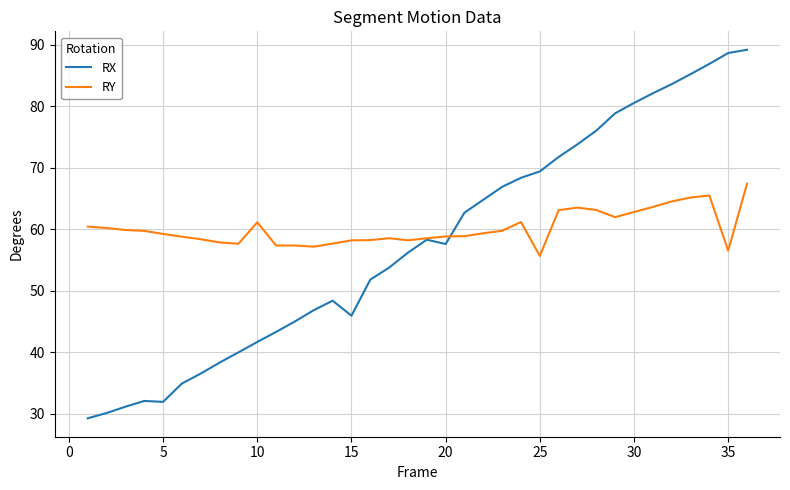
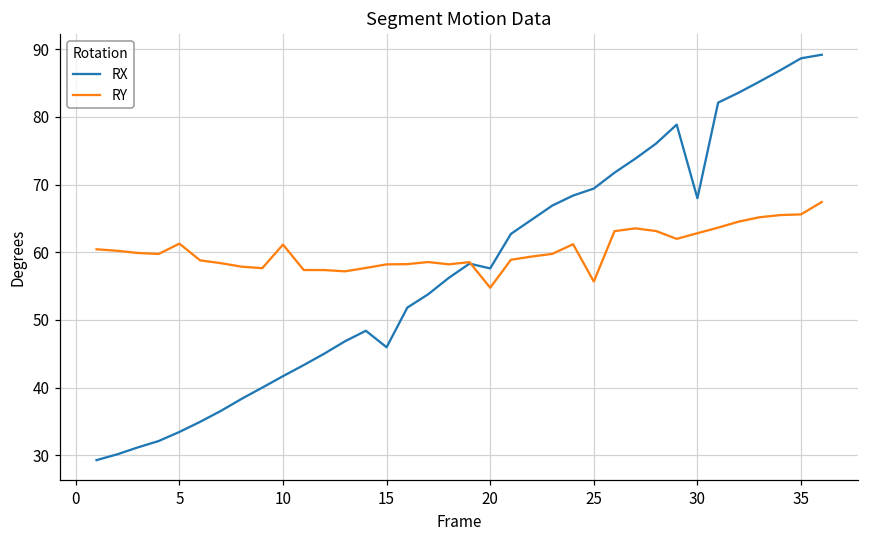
  {
    "RX": {
-     "5": 32,
+     "5": 33,
      "10": 42,
      "15": 46,
      "20": 58,
      "25": 69,
-     "30": 81,
+     "30": 68,
      "35": 89
    },
    "RY": {
-     "5": 59,
+     "5": 61,
      "10": 61,
      "15": 58,
-     "20": 59,
+     "20": 55,
      "25": 56,
      "30": 63,
-     "35": 57
+     "35": 66
    }
  }
